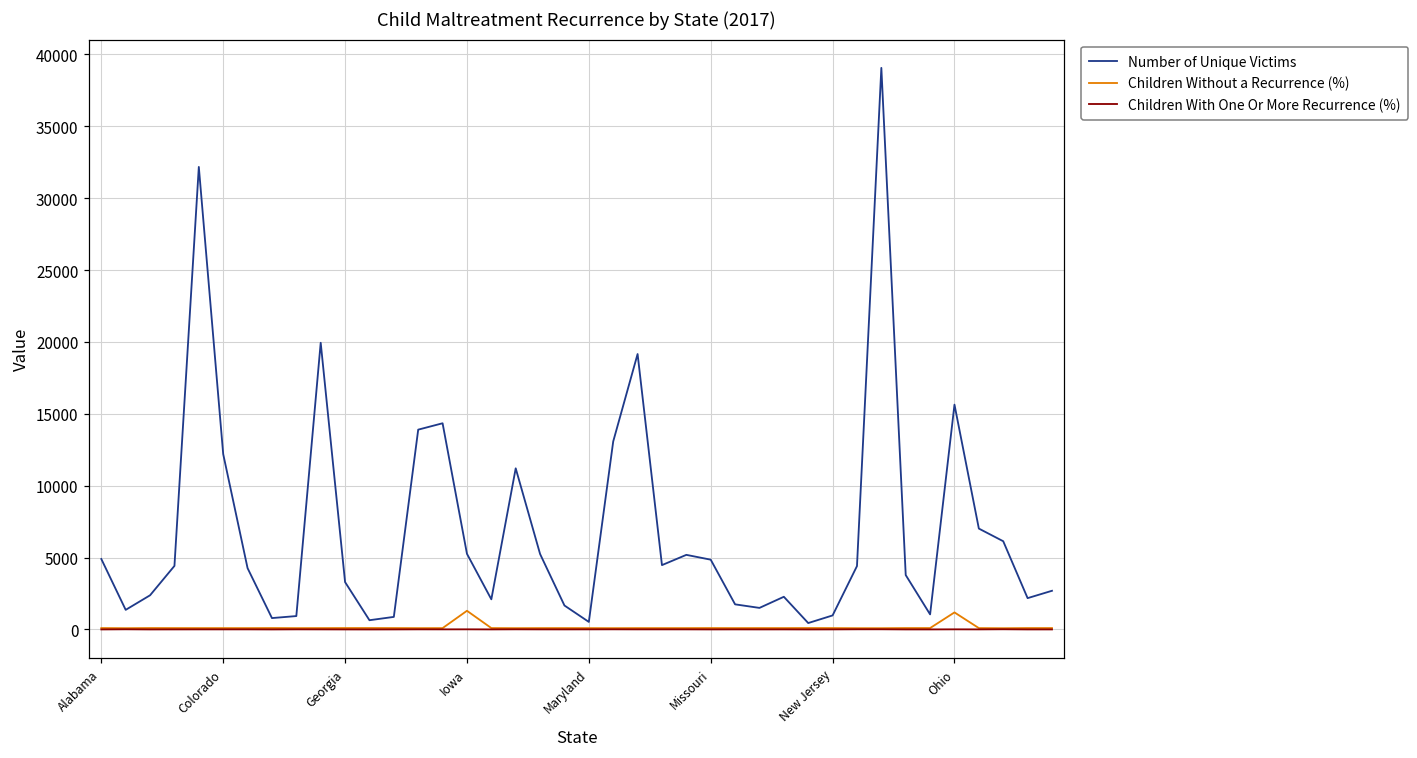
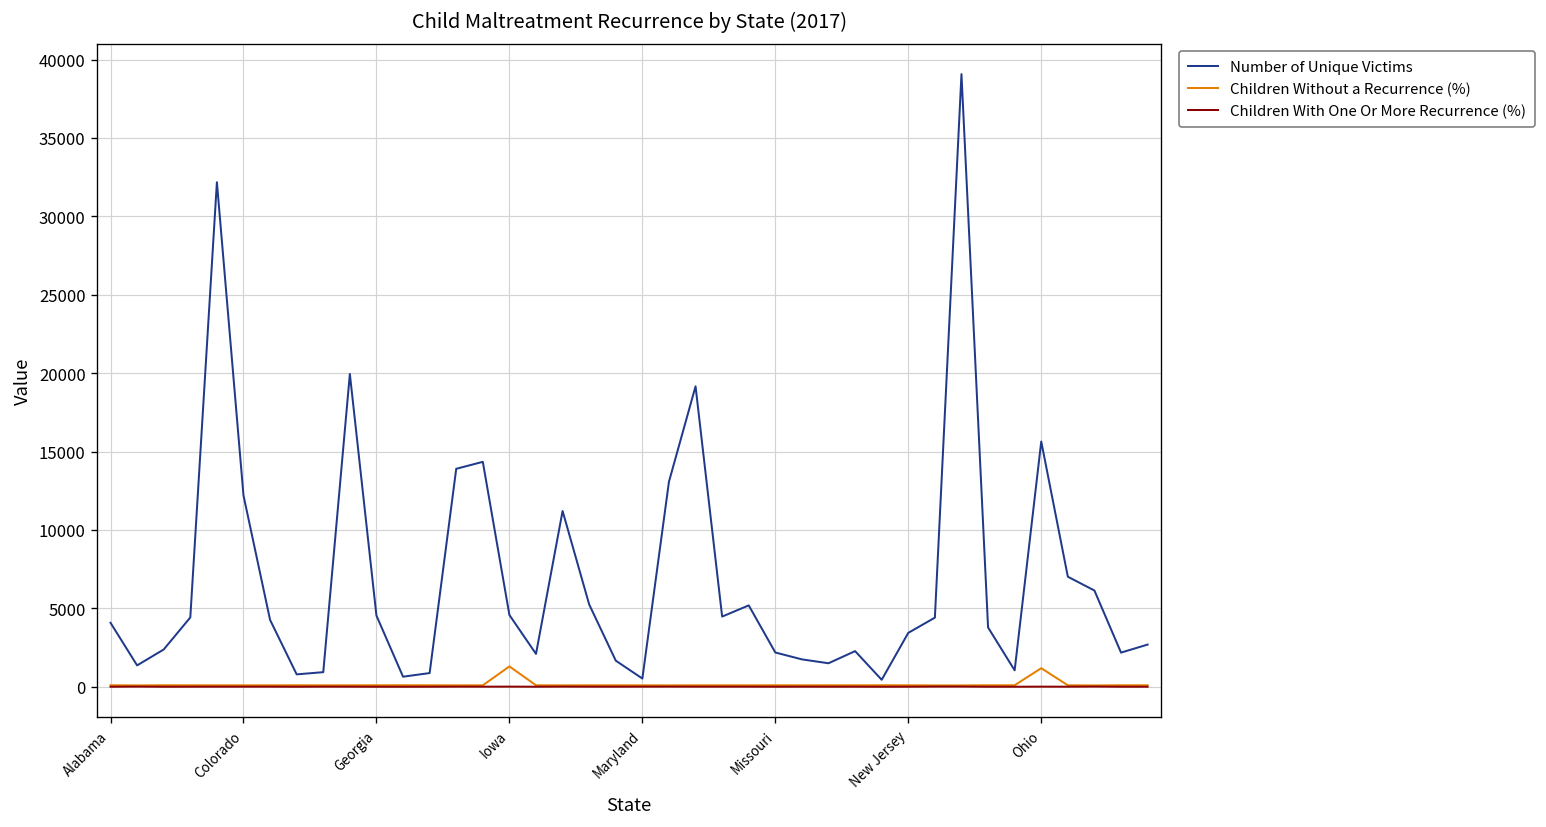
  {
    "Number of Unique Victims": {
-     "Alabama": 4900,
+     "Alabama": 4100,
      "Colorado": 12200,
-     "Georgia": 3300,
-     "Iowa": 5300,
+     "Georgia": 4500,
+     "Iowa": 4600,
      "Maryland": 500,
-     "Missouri": 4900,
-     "New Jersey": 1000,
+     "Missouri": 2200,
+     "New Jersey": 3400,
      "Ohio": 15600
    },
    "Children Without a Recurrence (%)": {
      "Iowa": 1300,
      "Ohio": 1200
    },
    "Children With One Or More Recurrence (%)": {
      "Iowa": 0,
      "Ohio": 0
    }
  }
